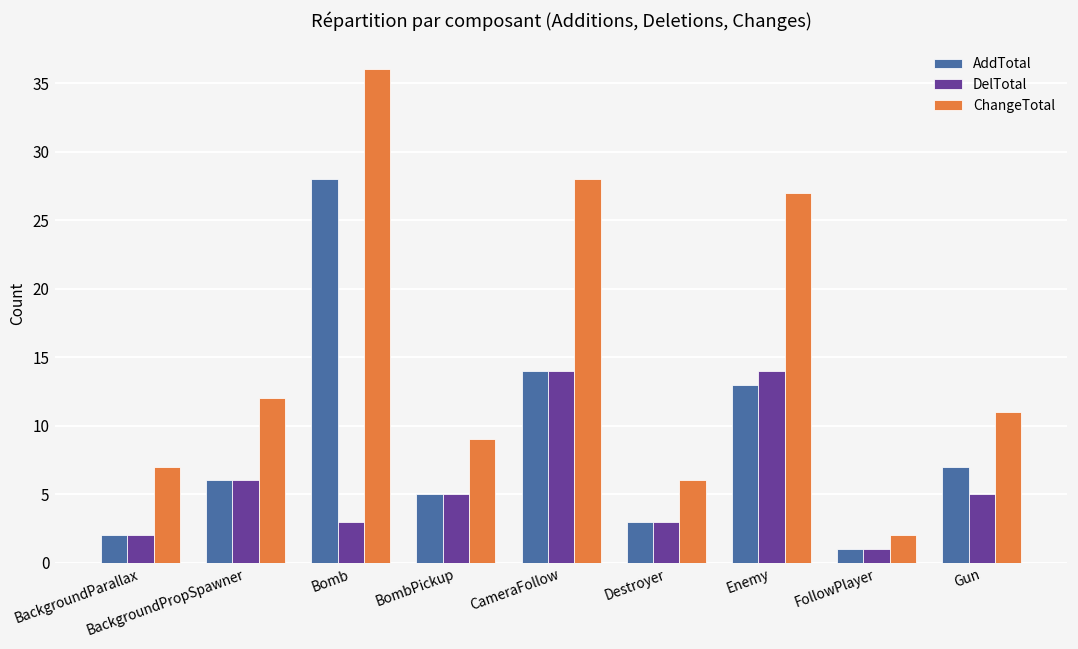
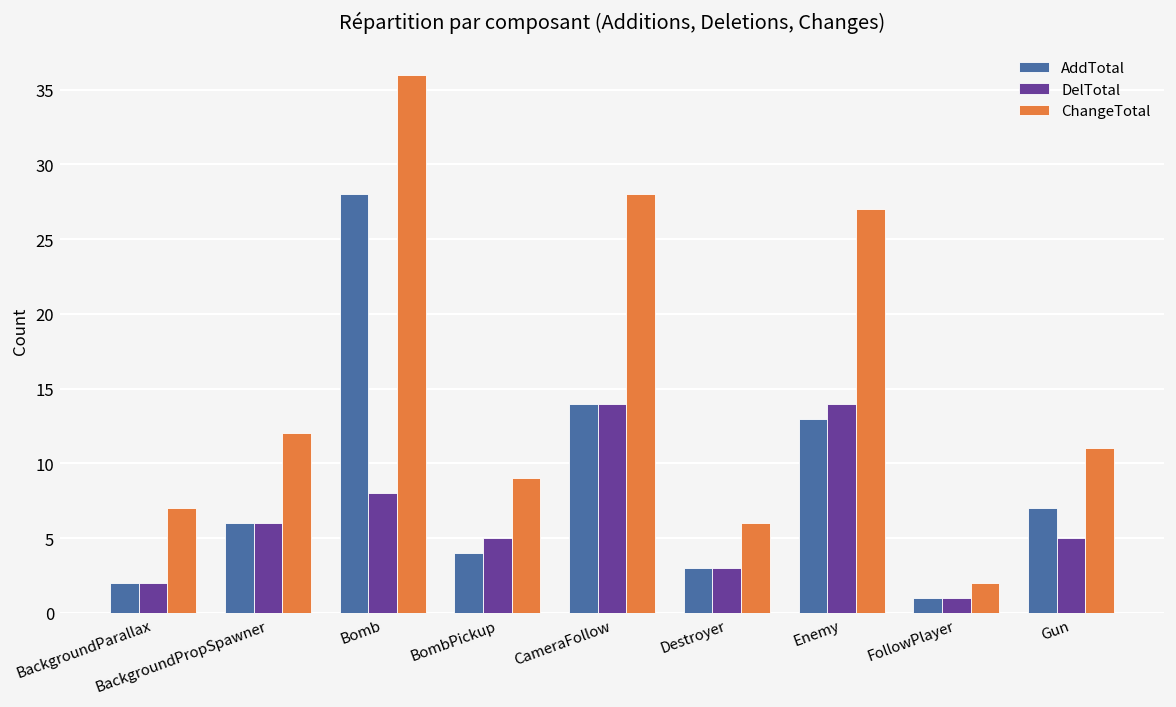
  {
    "AddTotal": {
      "BackgroundParallax": 2,
      "BackgroundPropSpawner": 6,
      "Bomb": 28,
-     "BombPickup": 5,
+     "BombPickup": 4,
      "CameraFollow": 14,
      "Destroyer": 3,
      "Enemy": 13,
      "FollowPlayer": 1,
      "Gun": 7
    },
    "DelTotal": {
      "BackgroundParallax": 2,
      "BackgroundPropSpawner": 6,
-     "Bomb": 3,
+     "Bomb": 8,
      "BombPickup": 5,
      "CameraFollow": 14,
      "Destroyer": 3,
      "Enemy": 14,
      "FollowPlayer": 1,
      "Gun": 5
    },
    "ChangeTotal": {
      "BackgroundParallax": 7,
      "BackgroundPropSpawner": 12,
      "Bomb": 36,
      "BombPickup": 9,
      "CameraFollow": 28,
      "Destroyer": 6,
      "Enemy": 27,
      "FollowPlayer": 2,
      "Gun": 11
    }
  }
